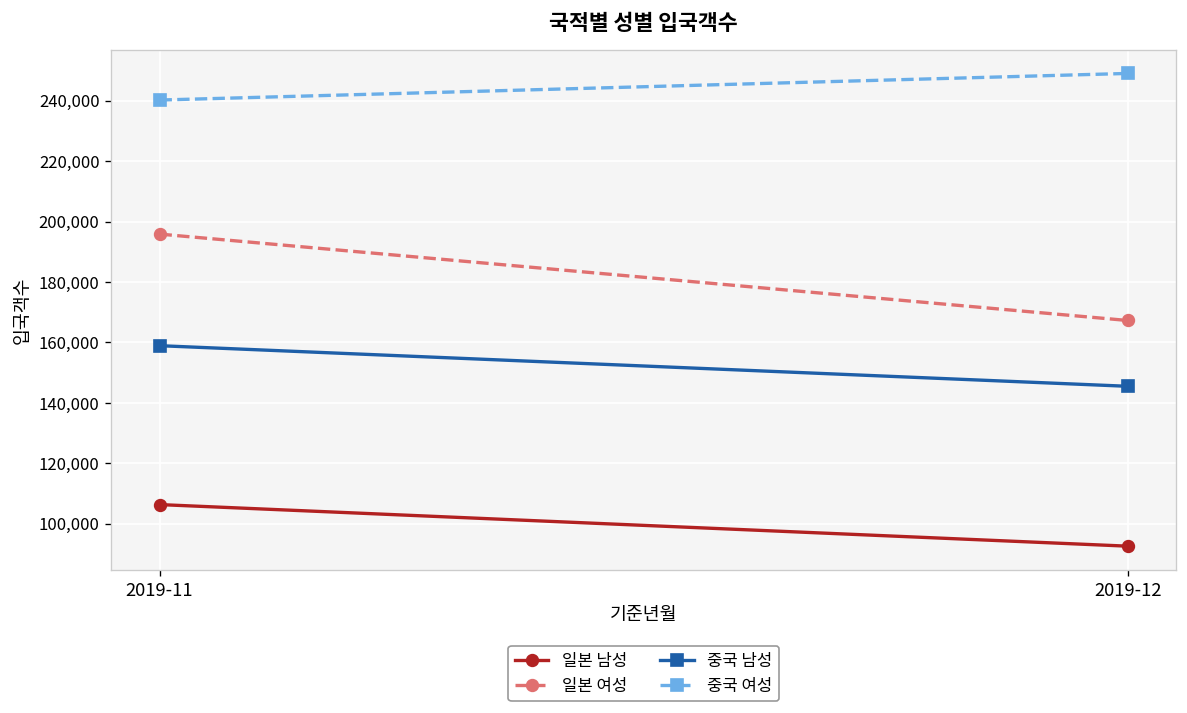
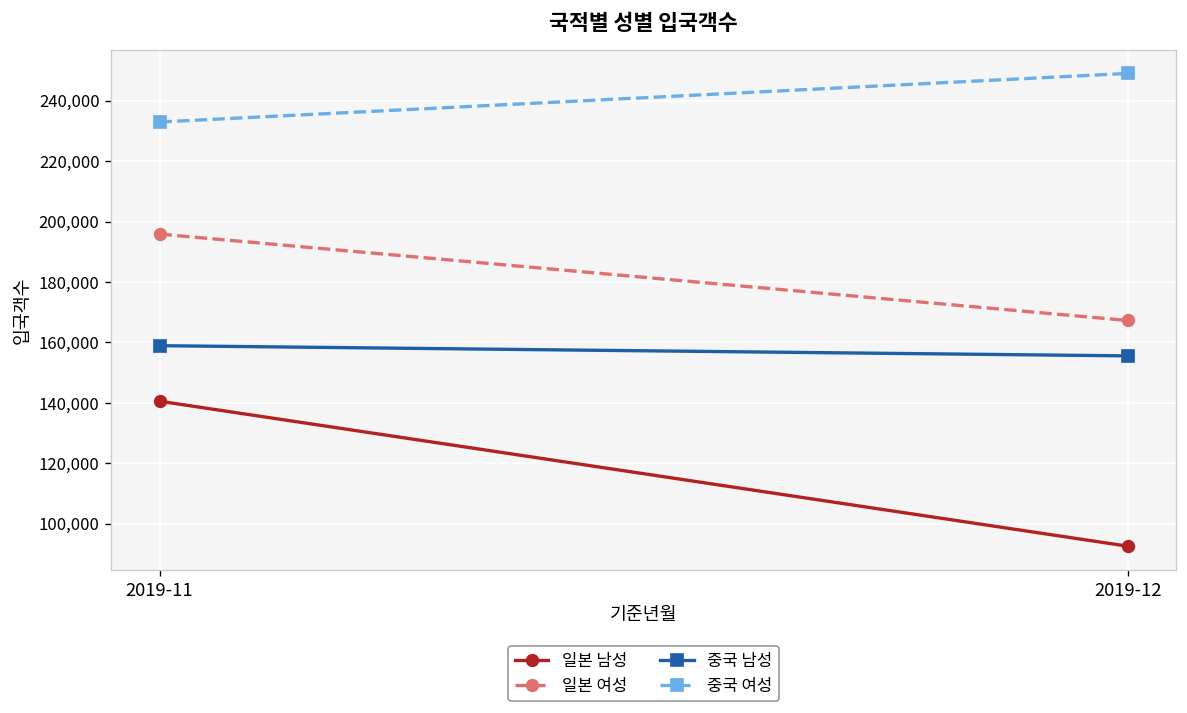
  {
    "일본 남성": {
-     "2019-11": "106,000",
+     "2019-11": "141,000",
      "2019-12": "93,000"
    },
    "일본 여성": {
      "2019-11": "196,000",
      "2019-12": "167,000"
    },
    "중국 남성": {
      "2019-11": "159,000",
-     "2019-12": "145,000"
+     "2019-12": "156,000"
    },
    "중국 여성": {
-     "2019-11": "240,000",
+     "2019-11": "233,000",
      "2019-12": "249,000"
    }
  }
